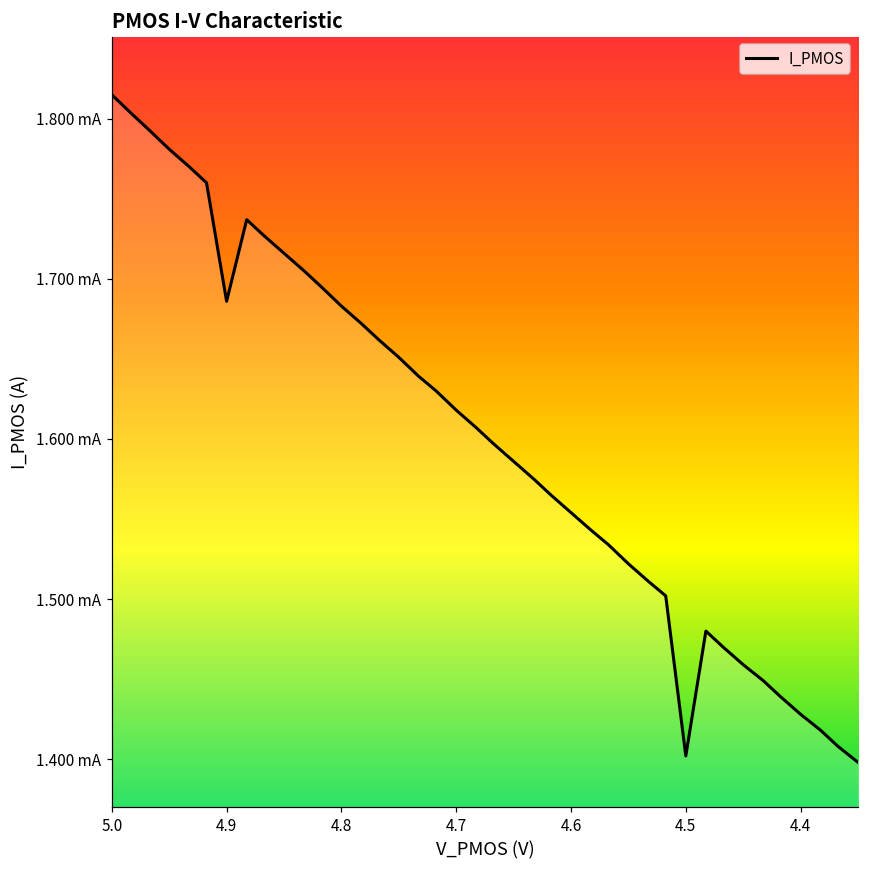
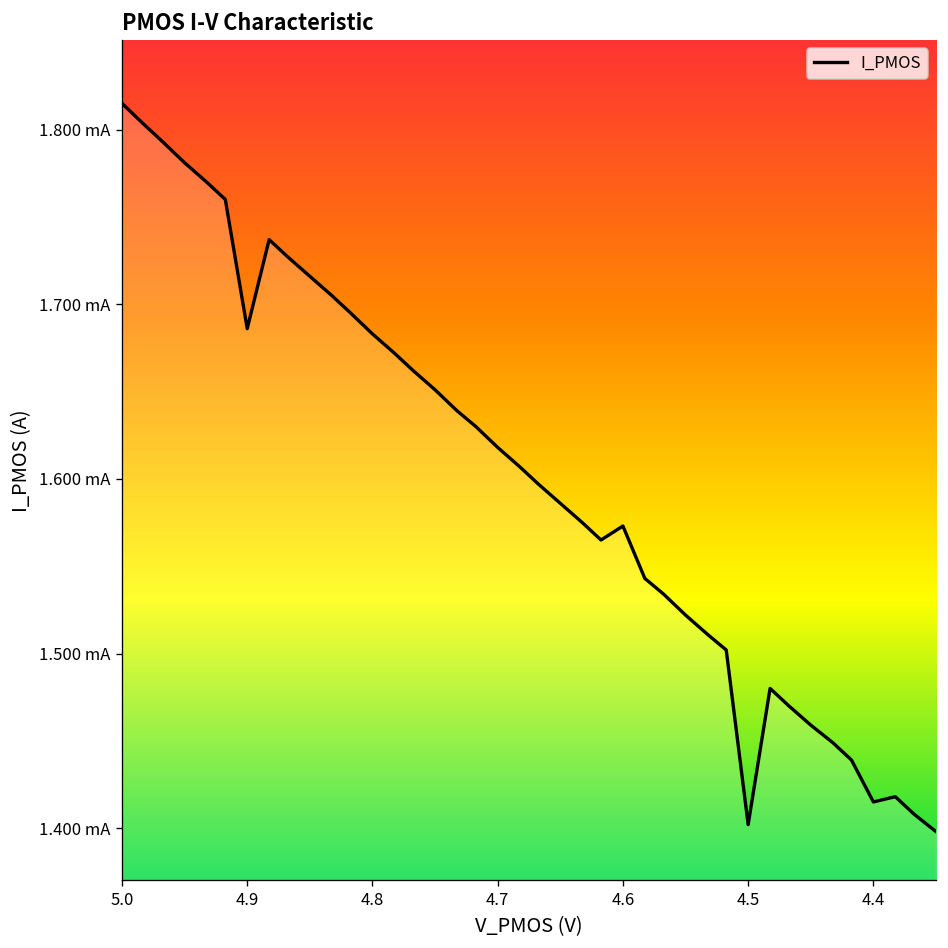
  {
    "5.0": "1.815 mA",
    "4.9": "1.686 mA",
    "4.8": "1.683 mA",
    "4.7": "1.618 mA",
-   "4.6": "1.554 mA",
+   "4.6": "1.573 mA",
    "4.5": "1.402 mA",
-   "4.4": "1.428 mA"
+   "4.4": "1.415 mA"
  }
